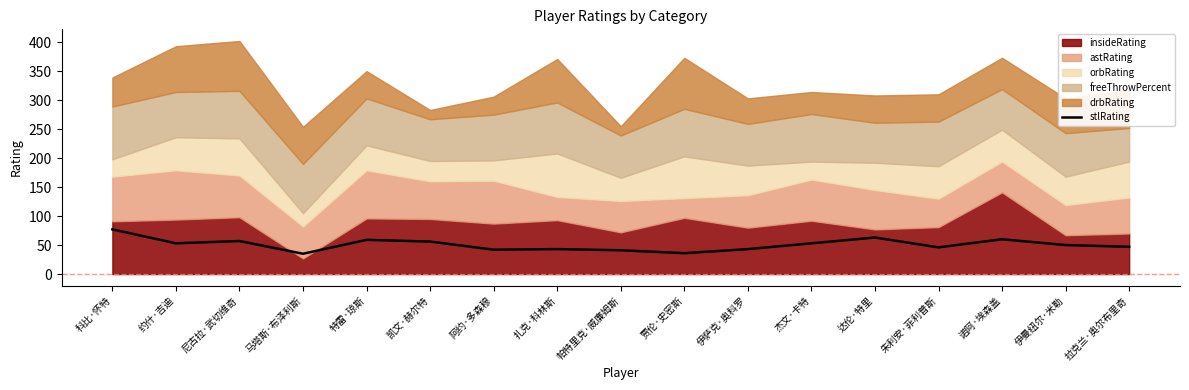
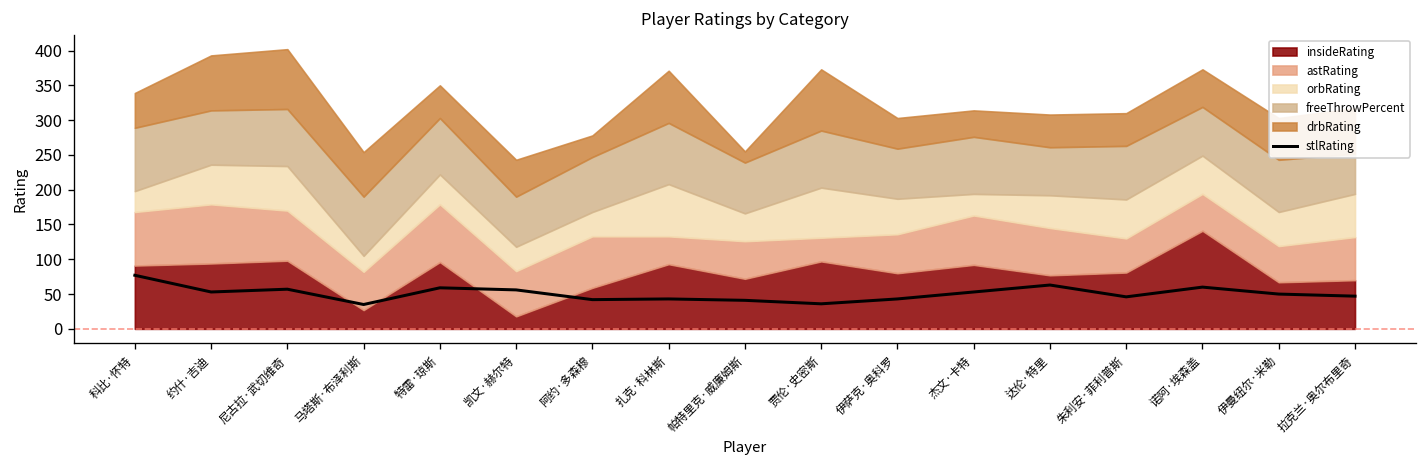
  {
    "stlRating": {
      "科比·怀特": 80,
      "约什·吉迪": 50,
      "尼古拉·武切维奇": 60,
      "马塔斯·布泽利斯": 40,
      "特雷·琼斯": 60,
      "凯文·赫尔特": 60,
      "阿约·多森穆": 40,
      "扎克·科林斯": 40,
      "帕特里克·威廉姆斯": 40,
      "贾伦·史密斯": 40,
      "伊萨克·奥科罗": 40,
      "杰文·卡特": 50,
      "达伦·特里": 60,
      "朱利安·菲利普斯": 50,
      "诺阿·埃森盖": 60,
      "伊曼纽尔·米勒": 50,
      "拉克兰·奥尔布里奇": 50
    },
    "insideRating": {
      "科比·怀特": 90,
      "约什·吉迪": 90,
      "尼古拉·武切维奇": 100,
      "马塔斯·布泽利斯": 30,
      "特雷·琼斯": 100,
-     "凯文·赫尔特": 100,
-     "阿约·多森穆": 90,
+     "凯文·赫尔特": 20,
+     "阿约·多森穆": 60,
      "扎克·科林斯": 90,
      "帕特里克·威廉姆斯": 70,
      "贾伦·史密斯": 100,
      "伊萨克·奥科罗": 80,
      "杰文·卡特": 90,
      "达伦·特里": 80,
      "朱利安·菲利普斯": 80,
      "诺阿·埃森盖": 140,
      "伊曼纽尔·米勒": 70,
      "拉克兰·奥尔布里奇": 70
    },
    "orbRating": {
      "科比·怀特": 30,
      "约什·吉迪": 60,
      "尼古拉·武切维奇": 60,
      "马塔斯·布泽利斯": 20,
      "特雷·琼斯": 40,
      "凯文·赫尔特": 40,
      "阿约·多森穆": 40,
      "扎克·科林斯": 80,
      "帕特里克·威廉姆斯": 40,
      "贾伦·史密斯": 70,
      "伊萨克·奥科罗": 50,
      "杰文·卡特": 30,
      "达伦·特里": 50,
      "朱利安·菲利普斯": 60,
      "诺阿·埃森盖": 60,
      "伊曼纽尔·米勒": 50,
      "拉克兰·奥尔布里奇": 60
    },
    "drbRating": {
      "科比·怀特": 50,
      "约什·吉迪": 80,
      "尼古拉·武切维奇": 90,
      "马塔斯·布泽利斯": 60,
      "特雷·琼斯": 50,
-     "凯文·赫尔特": 20,
+     "凯文·赫尔特": 50,
      "阿约·多森穆": 30,
      "扎克·科林斯": 80,
      "帕特里克·威廉姆斯": 20,
      "贾伦·史密斯": 90,
      "伊萨克·奥科罗": 40,
      "杰文·卡特": 40,
      "达伦·特里": 50,
      "朱利安·菲利普斯": 50,
      "诺阿·埃森盖": 50
    }
  }
